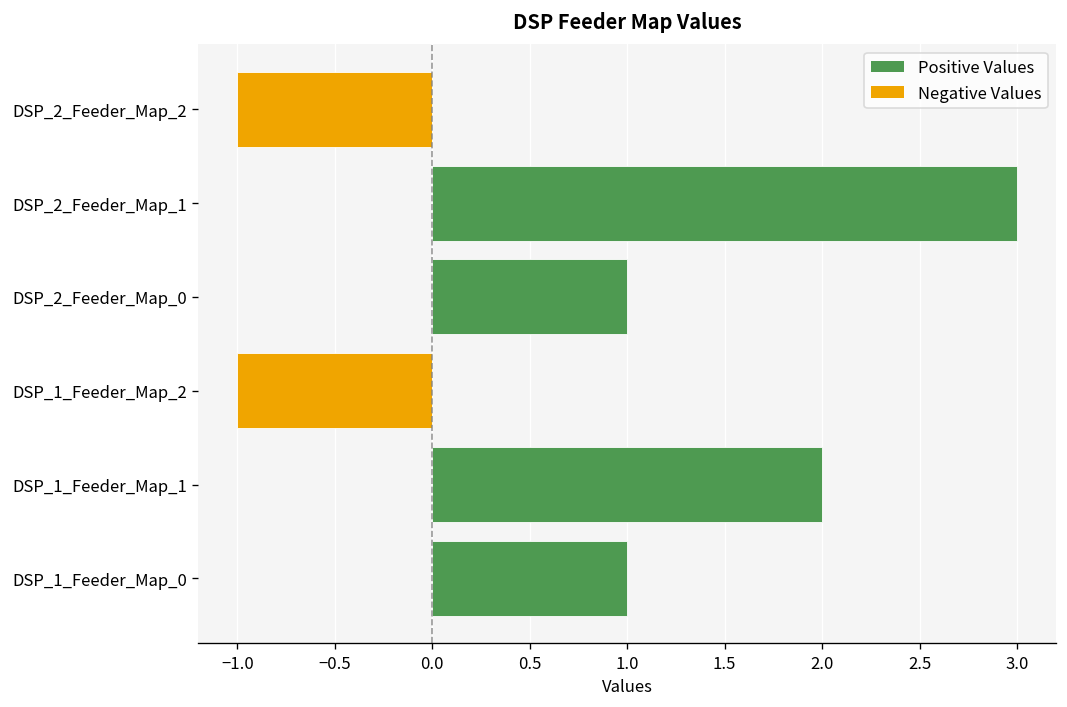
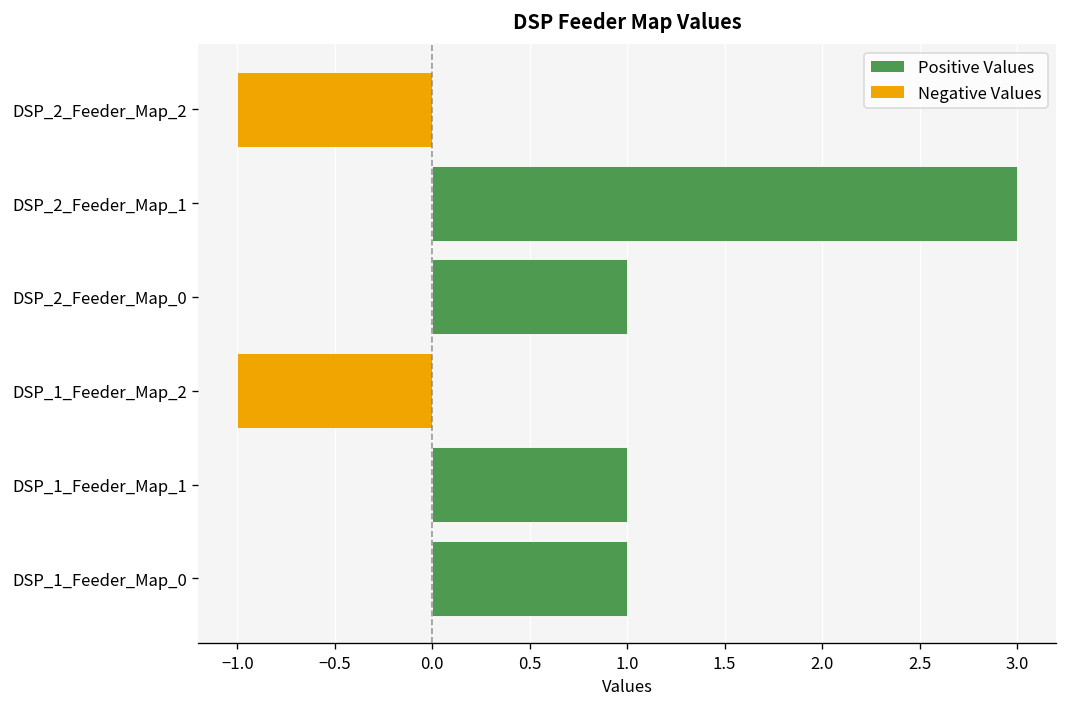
  {
    "DSP_2_Feeder_Map_2": -1,
    "DSP_2_Feeder_Map_1": 3,
    "DSP_2_Feeder_Map_0": 1,
    "DSP_1_Feeder_Map_2": -1,
-   "DSP_1_Feeder_Map_1": 2,
+   "DSP_1_Feeder_Map_1": 1,
    "DSP_1_Feeder_Map_0": 1
  }
